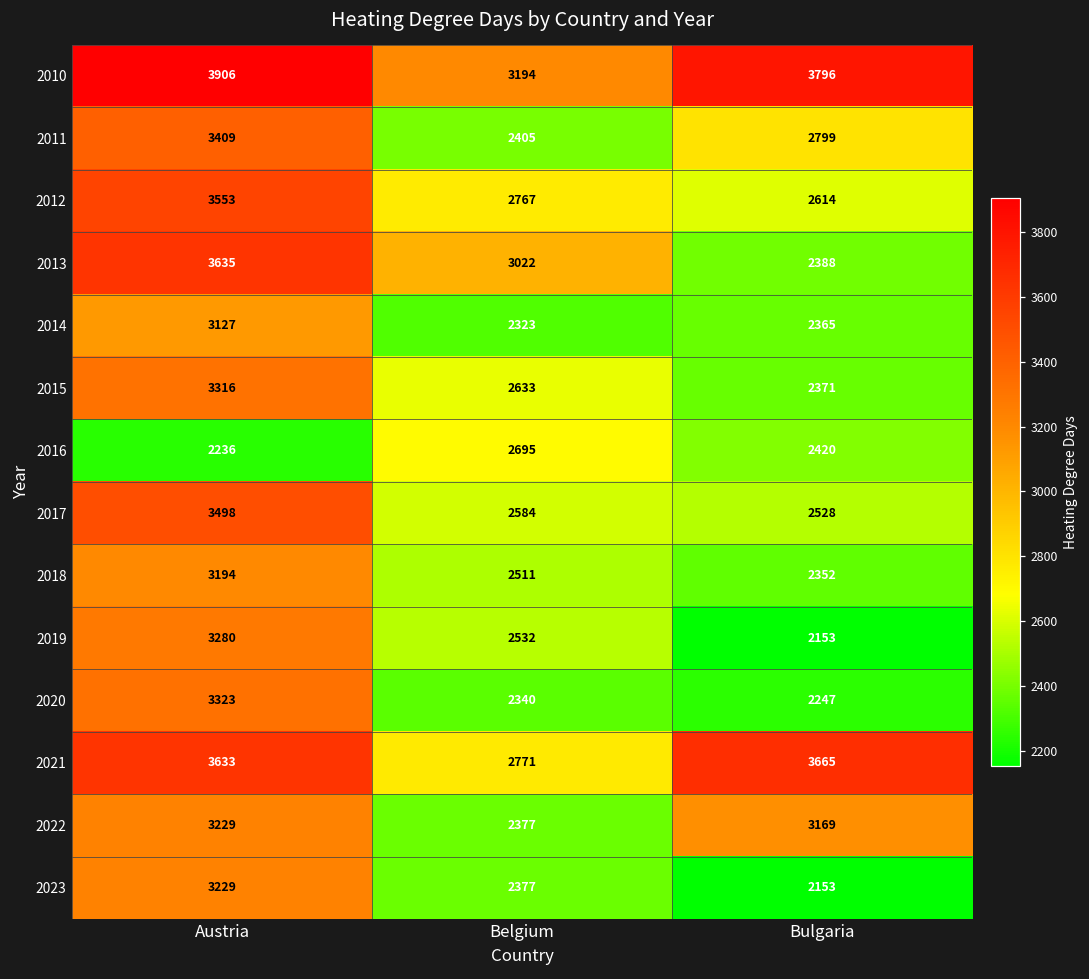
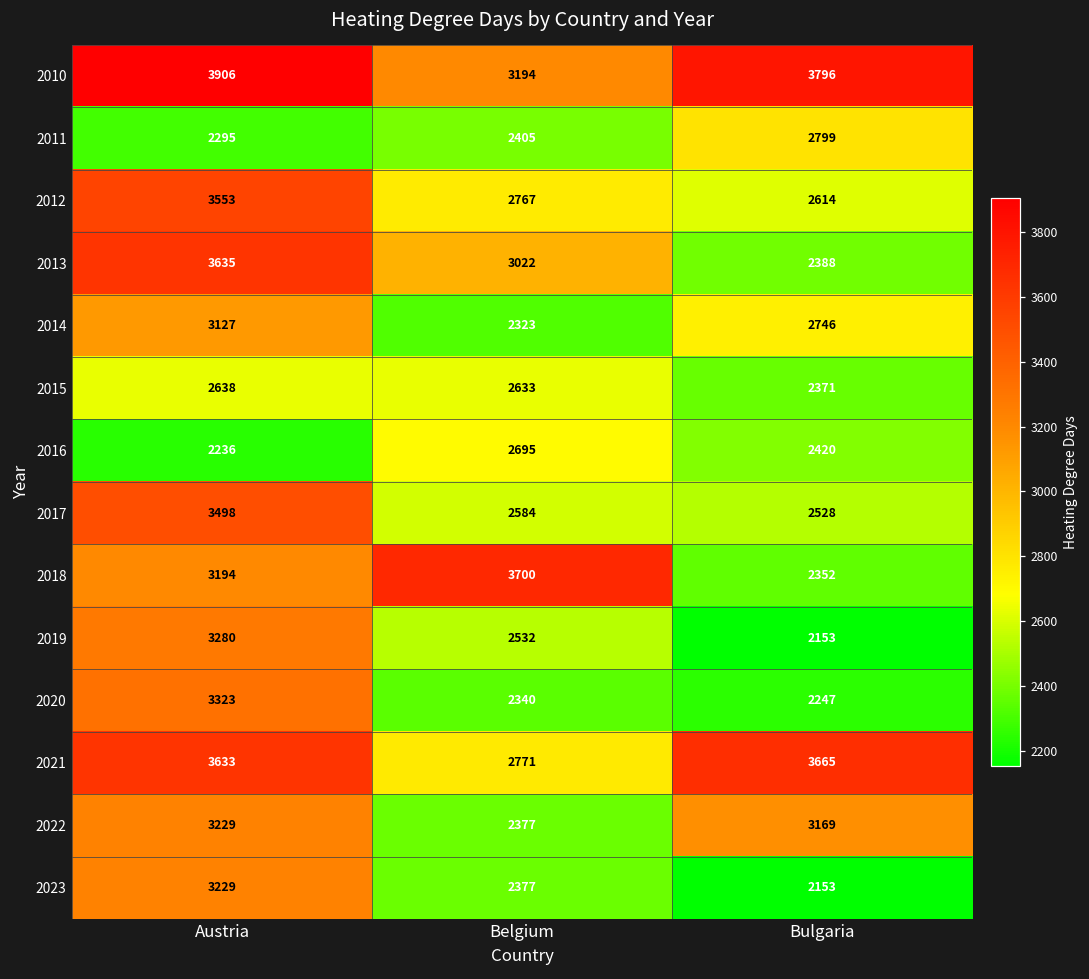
  {
    "2010": {
      "Austria": 3906,
      "Belgium": 3194,
      "Bulgaria": 3796
    },
    "2011": {
-     "Austria": 3409,
+     "Austria": 2295,
      "Belgium": 2405,
      "Bulgaria": 2799
    },
    "2012": {
      "Austria": 3553,
      "Belgium": 2767,
      "Bulgaria": 2614
    },
    "2013": {
      "Austria": 3635,
      "Belgium": 3022,
      "Bulgaria": 2388
    },
    "2014": {
      "Austria": 3127,
      "Belgium": 2323,
-     "Bulgaria": 2365
+     "Bulgaria": 2746
    },
    "2015": {
-     "Austria": 3316,
+     "Austria": 2638,
      "Belgium": 2633,
      "Bulgaria": 2371
    },
    "2016": {
      "Austria": 2236,
      "Belgium": 2695,
      "Bulgaria": 2420
    },
    "2017": {
      "Austria": 3498,
      "Belgium": 2584,
      "Bulgaria": 2528
    },
    "2018": {
      "Austria": 3194,
-     "Belgium": 2511,
+     "Belgium": 3700,
      "Bulgaria": 2352
    },
    "2019": {
      "Austria": 3280,
      "Belgium": 2532,
      "Bulgaria": 2153
    },
    "2020": {
      "Austria": 3323,
      "Belgium": 2340,
      "Bulgaria": 2247
    },
    "2021": {
      "Austria": 3633,
      "Belgium": 2771,
      "Bulgaria": 3665
    },
    "2022": {
      "Austria": 3229,
      "Belgium": 2377,
      "Bulgaria": 3169
    },
    "2023": {
      "Austria": 3229,
      "Belgium": 2377,
      "Bulgaria": 2153
    }
  }
